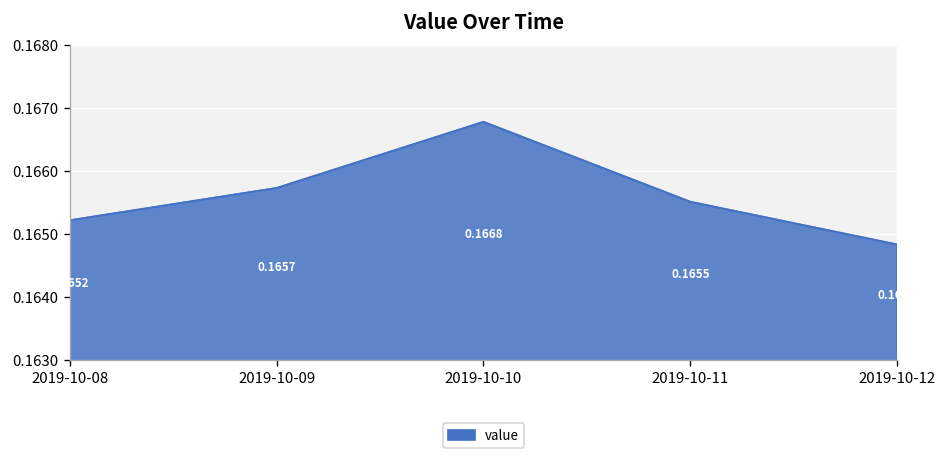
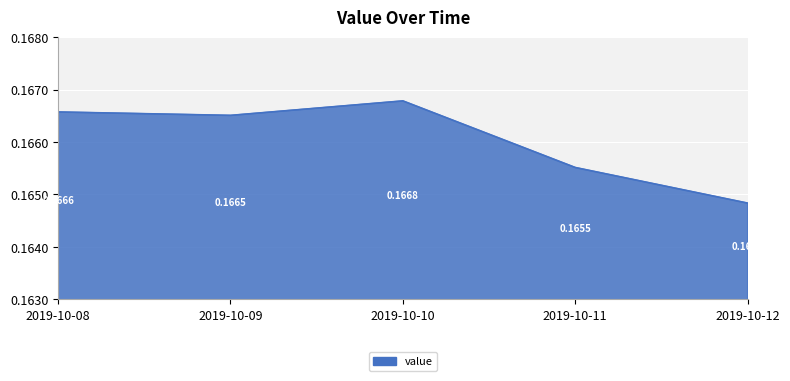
  {
-   "2019-10-08": 0.1652,
-   "2019-10-09": 0.1657
+   "2019-10-08": 0.1666,
+   "2019-10-09": 0.1665
  }
